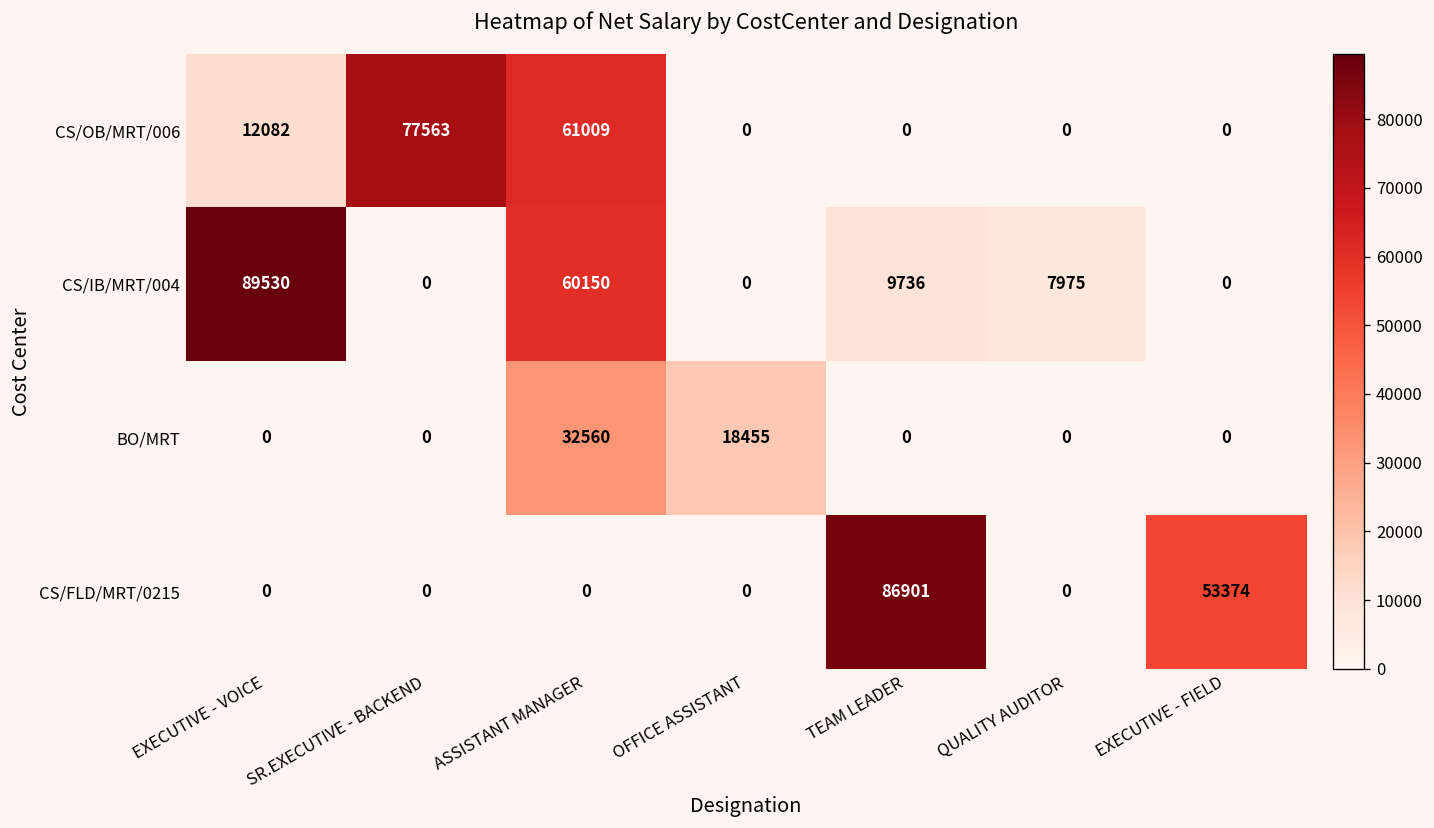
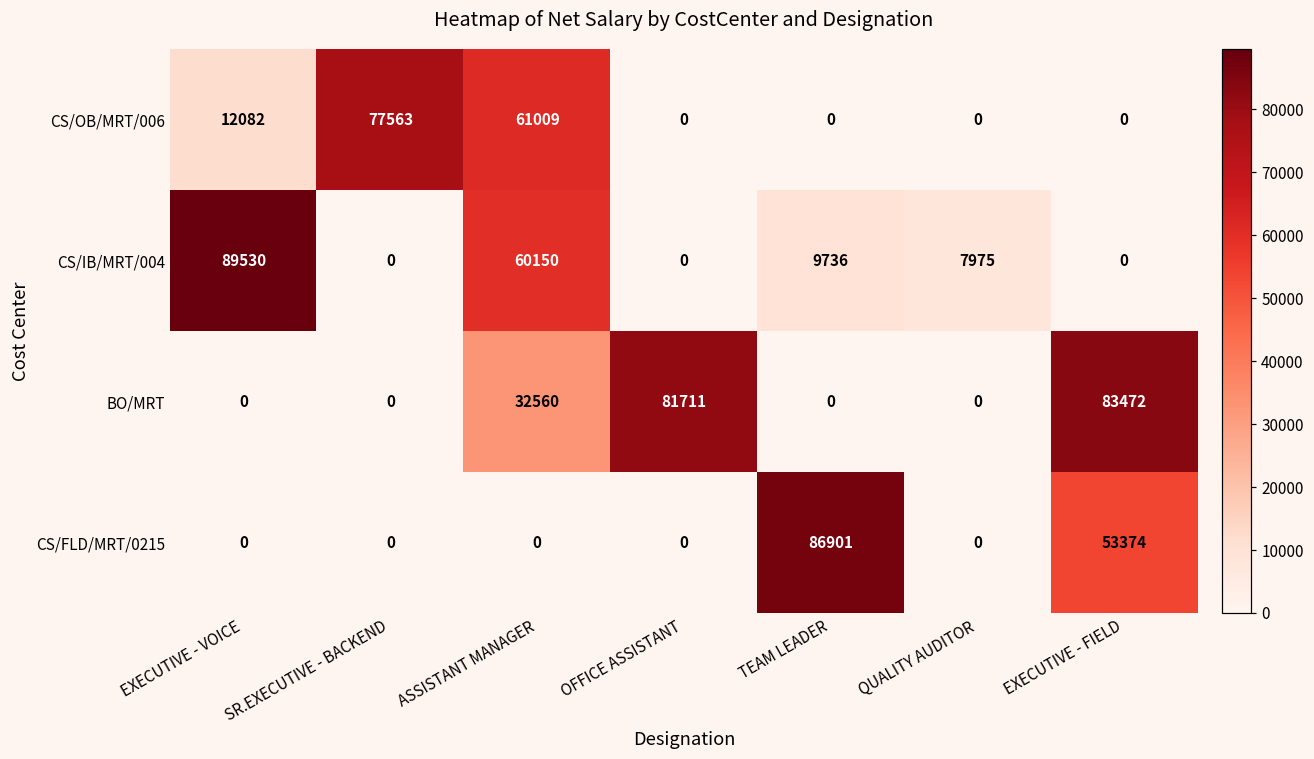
  {
    "CS/OB/MRT/006": {
      "EXECUTIVE - VOICE": 12082,
      "SR.EXECUTIVE - BACKEND": 77563,
      "ASSISTANT MANAGER": 61009,
      "OFFICE ASSISTANT": 0,
      "TEAM LEADER": 0,
      "QUALITY AUDITOR": 0,
      "EXECUTIVE - FIELD": 0
    },
    "CS/IB/MRT/004": {
      "EXECUTIVE - VOICE": 89530,
      "SR.EXECUTIVE - BACKEND": 0,
      "ASSISTANT MANAGER": 60150,
      "OFFICE ASSISTANT": 0,
      "TEAM LEADER": 9736,
      "QUALITY AUDITOR": 7975,
      "EXECUTIVE - FIELD": 0
    },
    "BO/MRT": {
      "EXECUTIVE - VOICE": 0,
      "SR.EXECUTIVE - BACKEND": 0,
      "ASSISTANT MANAGER": 32560,
-     "OFFICE ASSISTANT": 18455,
+     "OFFICE ASSISTANT": 81711,
      "TEAM LEADER": 0,
      "QUALITY AUDITOR": 0,
-     "EXECUTIVE - FIELD": 0
+     "EXECUTIVE - FIELD": 83472
    },
    "CS/FLD/MRT/0215": {
      "EXECUTIVE - VOICE": 0,
      "SR.EXECUTIVE - BACKEND": 0,
      "ASSISTANT MANAGER": 0,
      "OFFICE ASSISTANT": 0,
      "TEAM LEADER": 86901,
      "QUALITY AUDITOR": 0,
      "EXECUTIVE - FIELD": 53374
    }
  }
